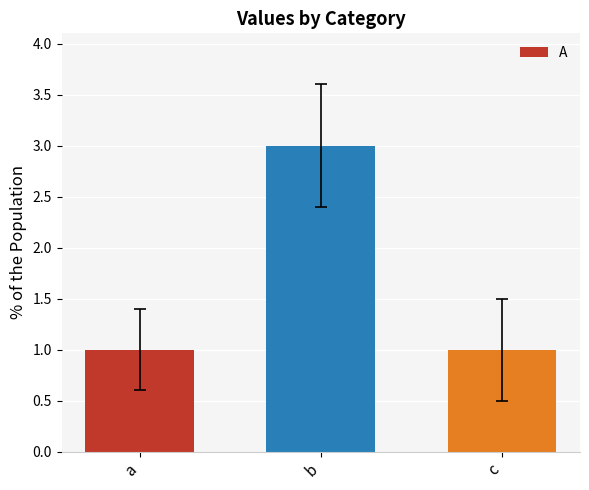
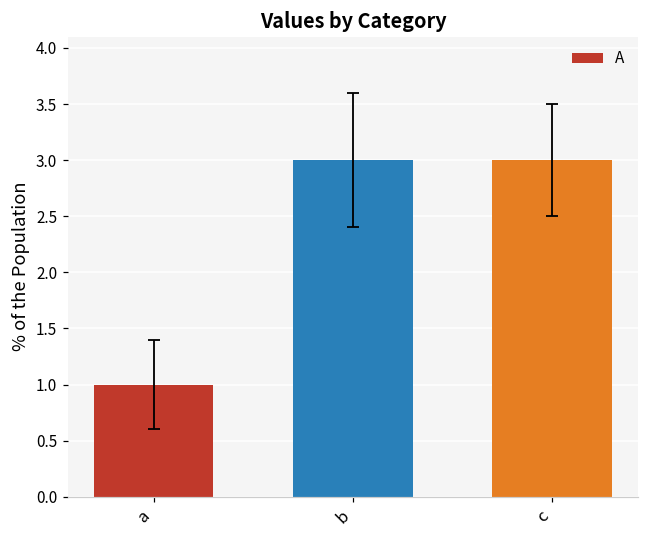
  {
    "A": {
      "a": 1,
      "b": 3,
-     "c": 1
+     "c": 3
    }
  }
